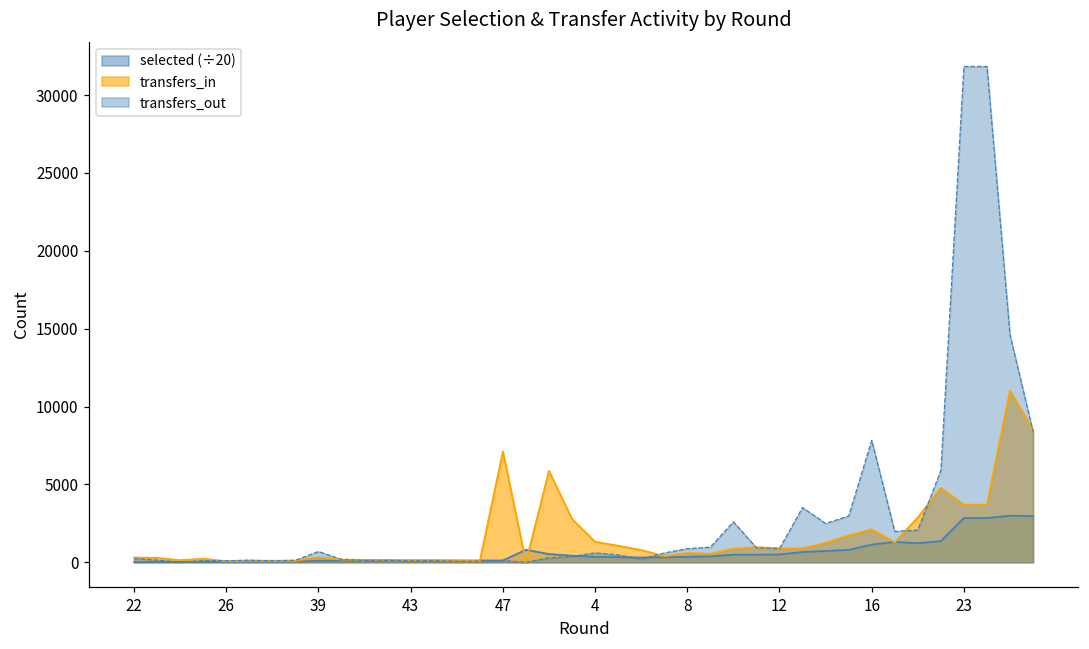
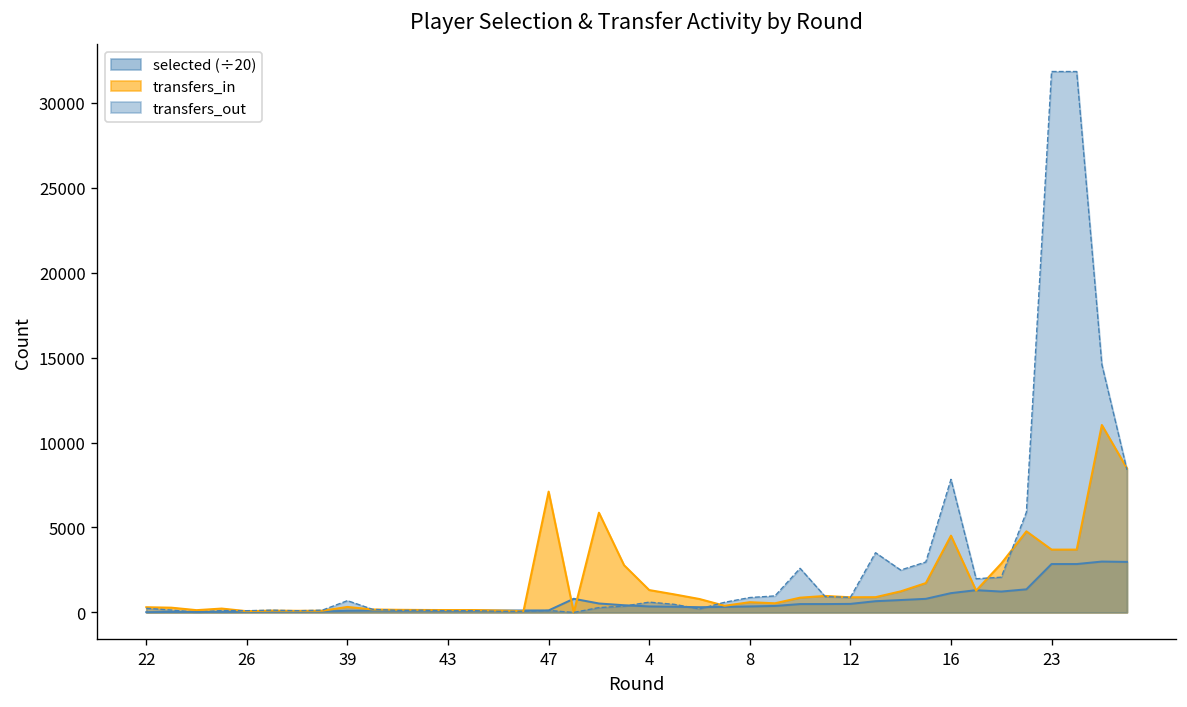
  {
    "transfers_in": {
      "47": 7100,
      "4": 1300,
      "8": 600,
-     "16": 2100
+     "16": 4500
    }
  }
